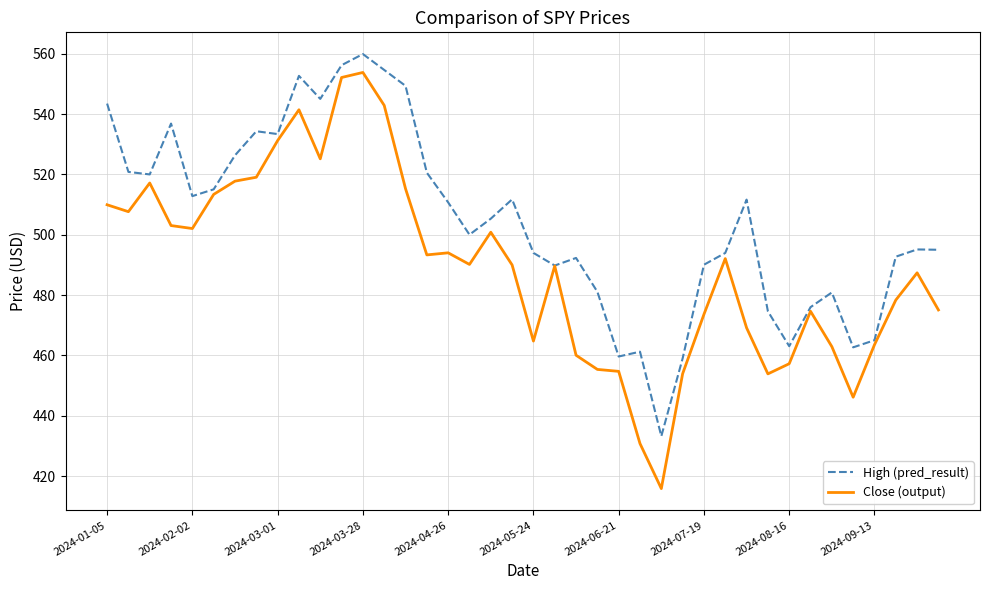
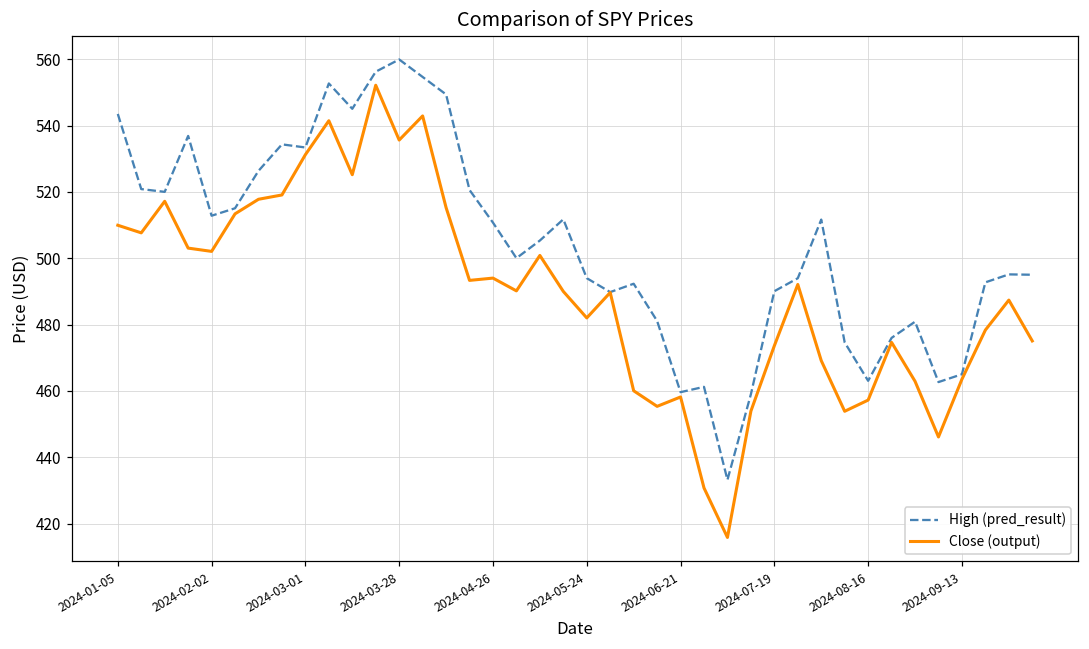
  {
    "High (pred_result)": {
      "2024-01-05": 544,
      "2024-02-02": 513,
      "2024-03-01": 533,
      "2024-03-28": 560,
      "2024-04-26": 511,
      "2024-05-24": 494,
      "2024-06-21": 460,
      "2024-07-19": 490,
      "2024-08-16": 463,
      "2024-09-13": 465
    },
    "Close (output)": {
      "2024-01-05": 510,
      "2024-02-02": 502,
      "2024-03-01": 531,
-     "2024-03-28": 554,
+     "2024-03-28": 536,
      "2024-04-26": 494,
-     "2024-05-24": 465,
-     "2024-06-21": 455,
+     "2024-05-24": 482,
+     "2024-06-21": 458,
      "2024-07-19": 474,
      "2024-08-16": 457,
      "2024-09-13": 464
    }
  }
